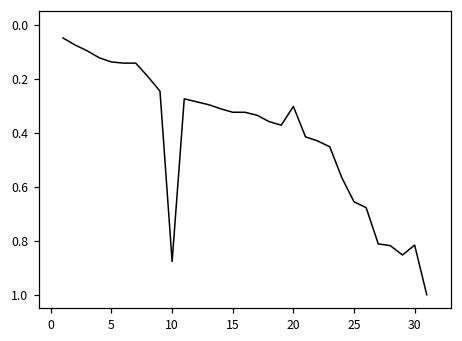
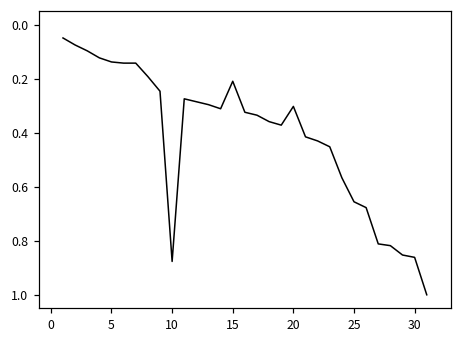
  {
    "5": 0.14,
    "10": 0.88,
-   "15": 0.32,
+   "15": 0.21,
    "20": 0.30,
    "25": 0.66,
-   "30": 0.82
+   "30": 0.86
  }
